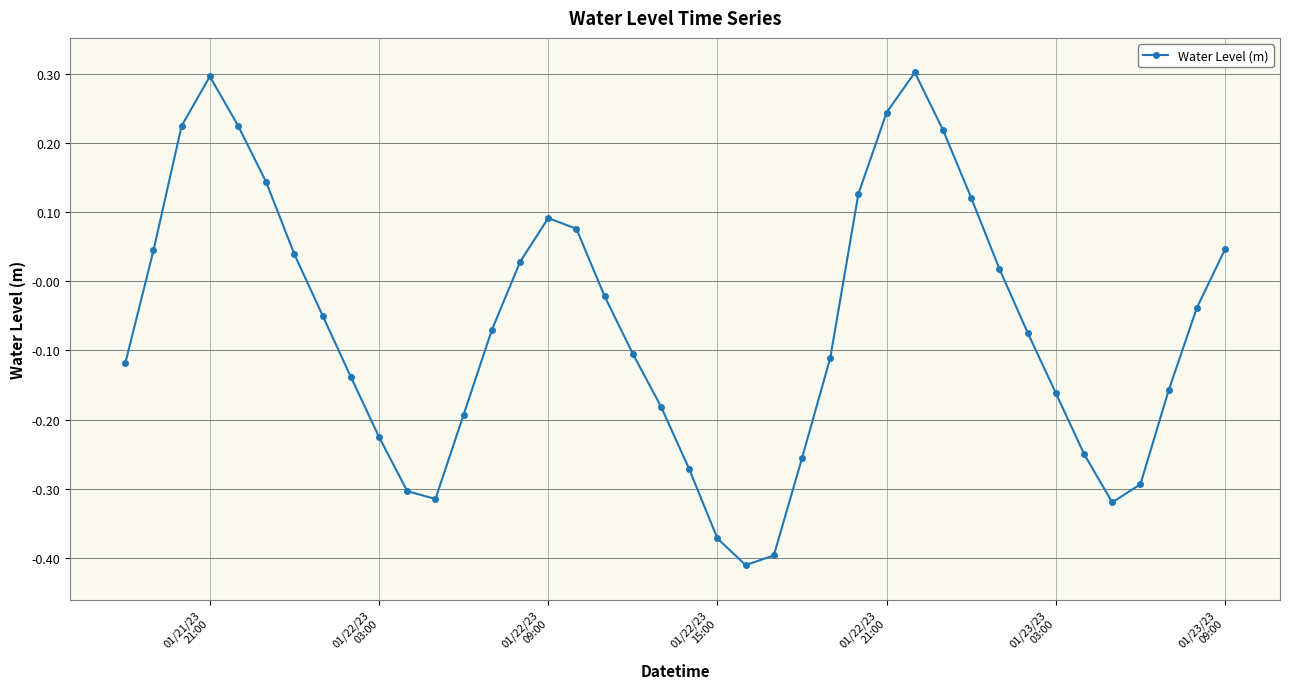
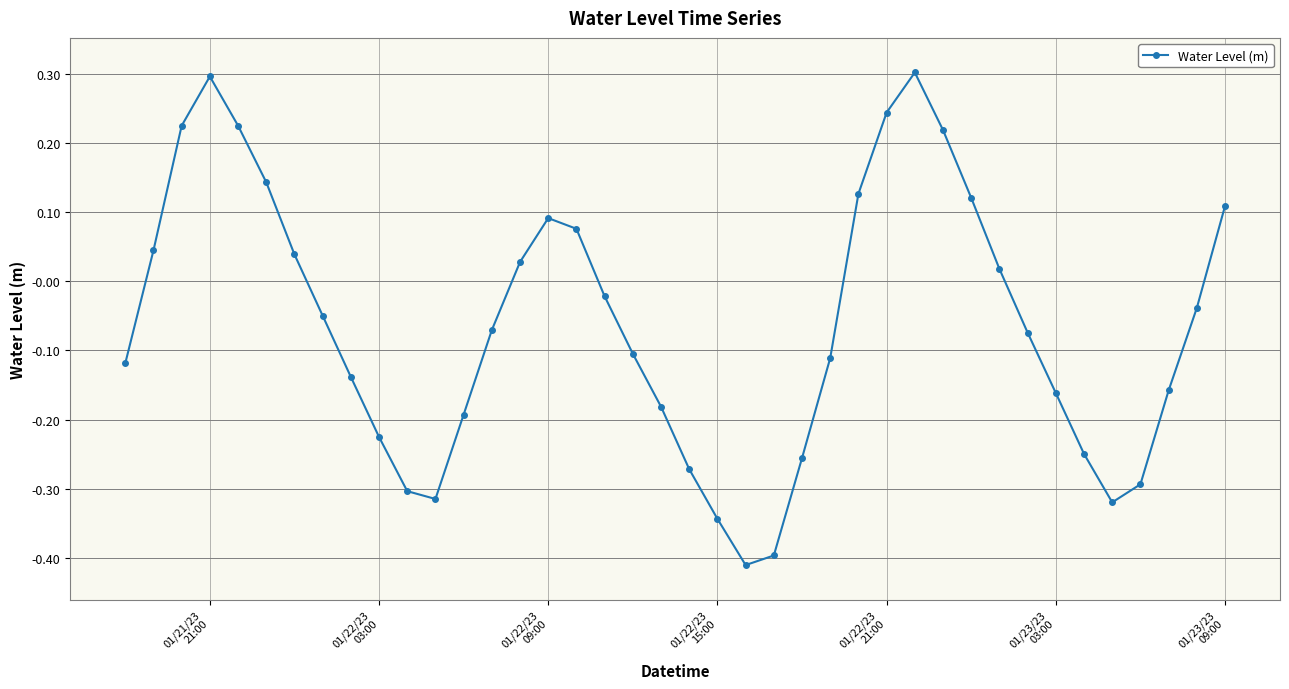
  {
    "01/21/23 21:00": 0.30,
    "01/22/23 03:00": -0.23,
    "01/22/23 09:00": 0.09,
-   "01/22/23 15:00": -0.37,
+   "01/22/23 15:00": -0.34,
    "01/22/23 21:00": 0.24,
    "01/23/23 03:00": -0.16,
-   "01/23/23 09:00": 0.05
+   "01/23/23 09:00": 0.11
  }
